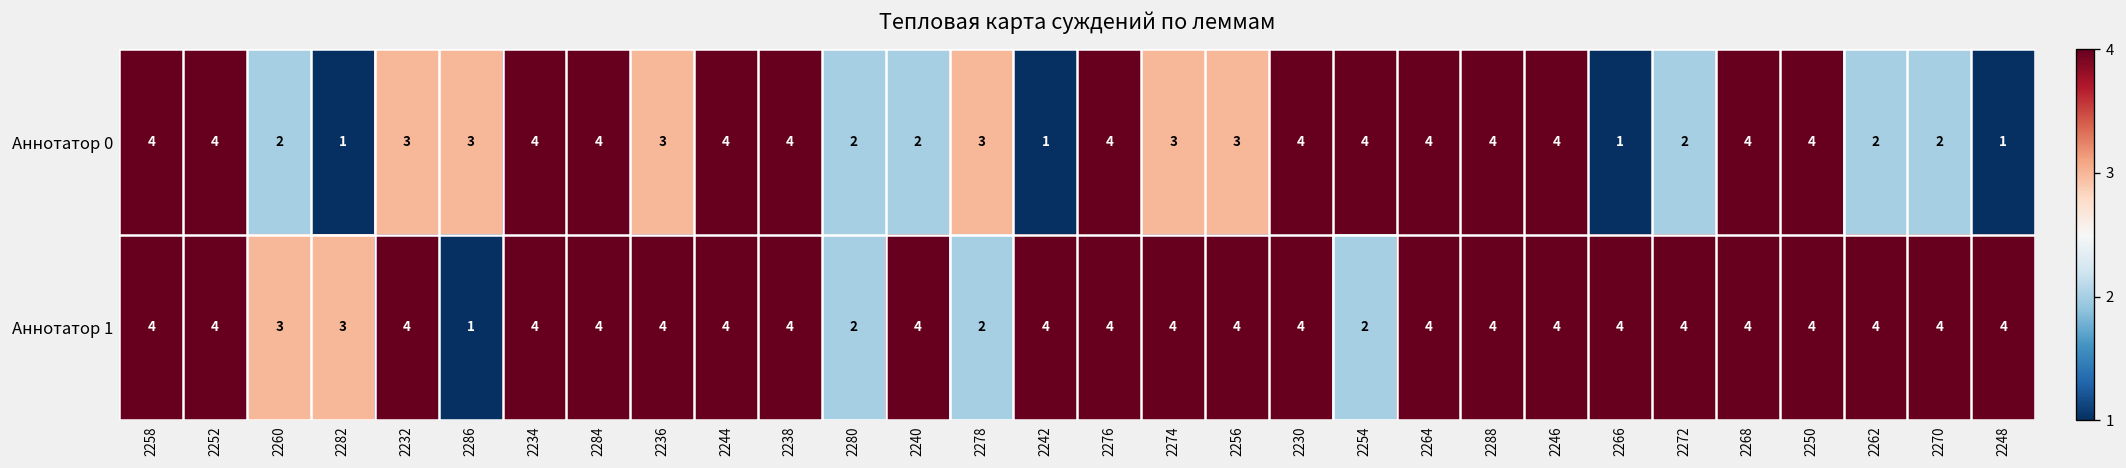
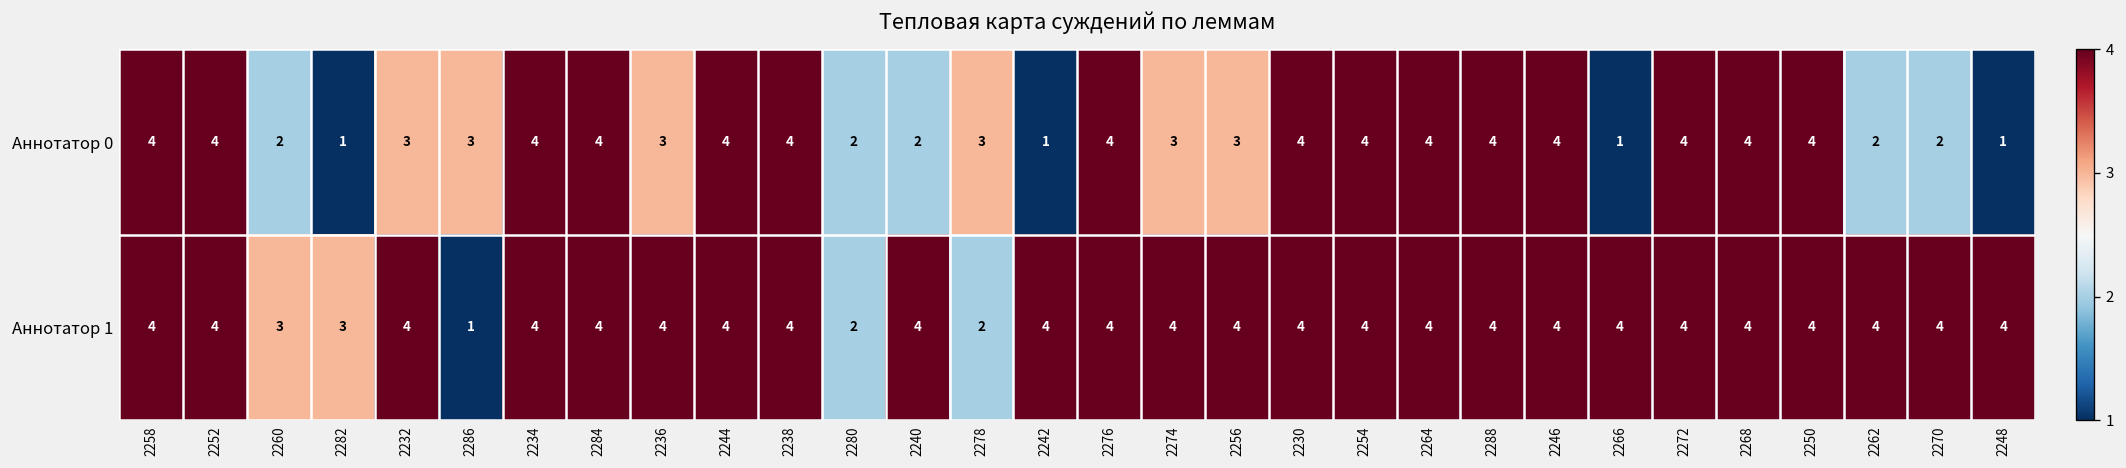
  {
    "Аннотатор 0": {
      "2258": 4,
      "2252": 4,
      "2260": 2,
      "2282": 1,
      "2232": 3,
      "2286": 3,
      "2234": 4,
      "2284": 4,
      "2236": 3,
      "2244": 4,
      "2238": 4,
      "2280": 2,
      "2240": 2,
      "2278": 3,
      "2242": 1,
      "2276": 4,
      "2274": 3,
      "2256": 3,
      "2230": 4,
      "2254": 4,
      "2264": 4,
      "2288": 4,
      "2246": 4,
      "2266": 1,
-     "2272": 2,
+     "2272": 4,
      "2268": 4,
      "2250": 4,
      "2262": 2,
      "2270": 2,
      "2248": 1
    },
    "Аннотатор 1": {
      "2258": 4,
      "2252": 4,
      "2260": 3,
      "2282": 3,
      "2232": 4,
      "2286": 1,
      "2234": 4,
      "2284": 4,
      "2236": 4,
      "2244": 4,
      "2238": 4,
      "2280": 2,
      "2240": 4,
      "2278": 2,
      "2242": 4,
      "2276": 4,
      "2274": 4,
      "2256": 4,
      "2230": 4,
-     "2254": 2,
+     "2254": 4,
      "2264": 4,
      "2288": 4,
      "2246": 4,
      "2266": 4,
      "2272": 4,
      "2268": 4,
      "2250": 4,
      "2262": 4,
      "2270": 4,
      "2248": 4
    }
  }
